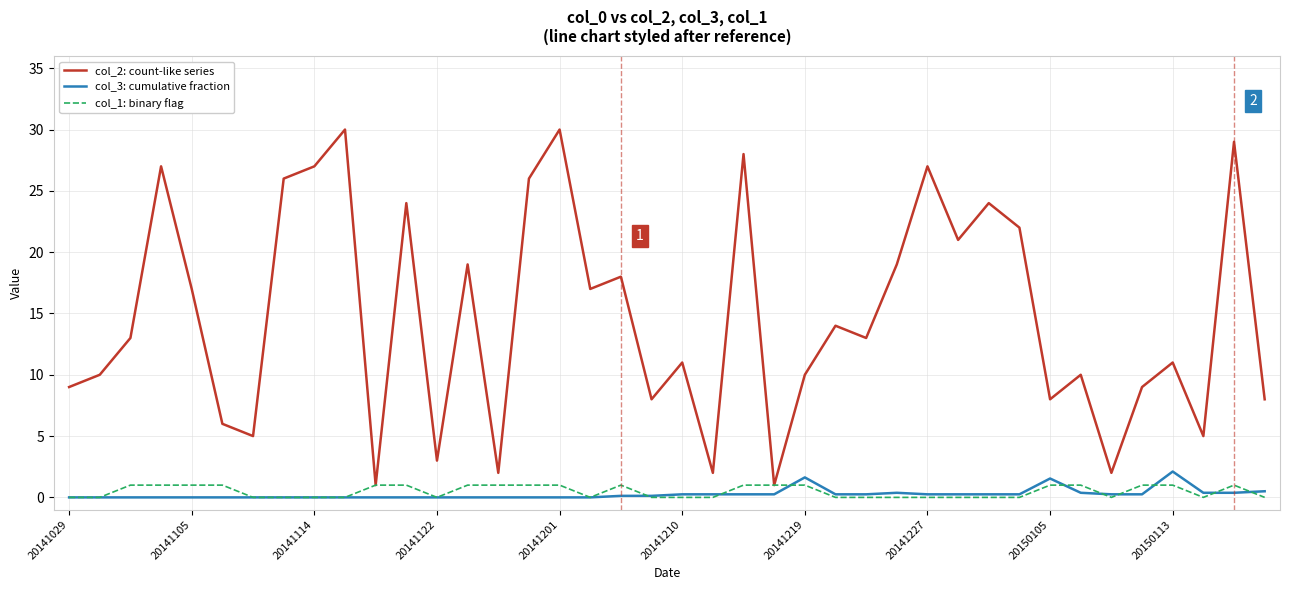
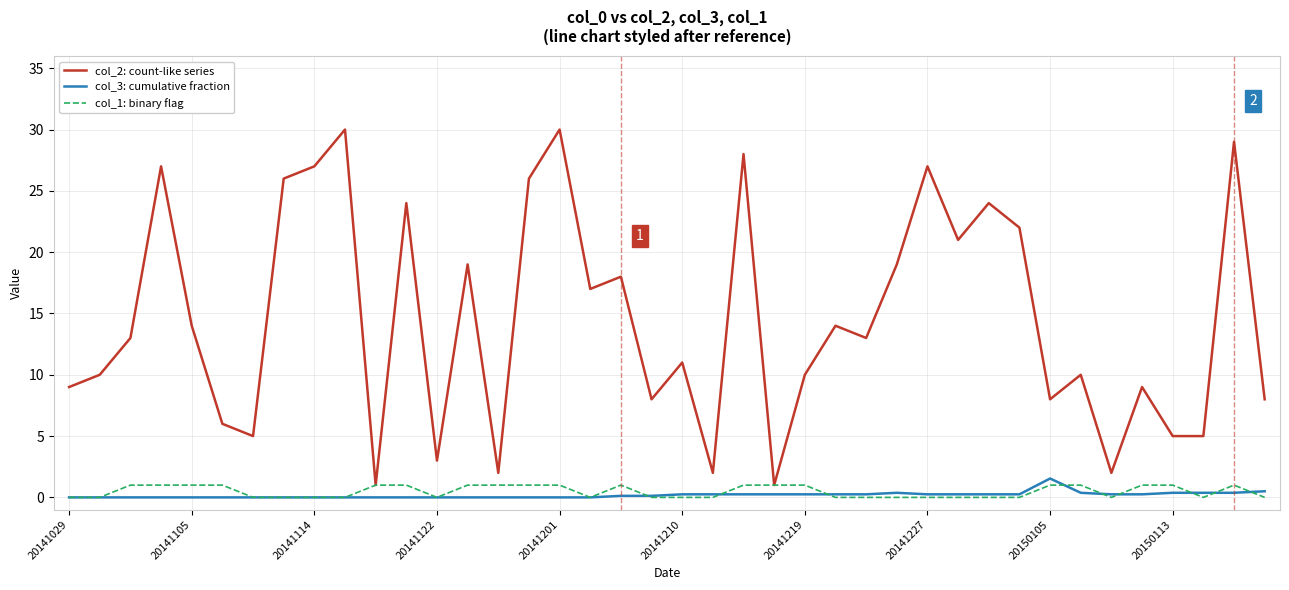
  {
    "col_2: count-like series": {
      "20141029": 9,
-     "20141105": 17,
+     "20141105": 14,
      "20141114": 27,
      "20141122": 3,
      "20141201": 30,
      "20141210": 11,
      "20141219": 10,
      "20141227": 27,
      "20150105": 8,
-     "20150113": 11
+     "20150113": 5
    },
    "col_3: cumulative fraction": {
      "20141105": 0.0,
      "20141201": 0.0,
      "20141210": 0.3,
-     "20141219": 1.6,
+     "20141219": 0.3,
      "20141227": 0.3,
      "20150105": 1.5,
-     "20150113": 2.1
+     "20150113": 0.4
    },
    "col_1: binary flag": {
      "20141105": 1.0,
      "20141201": 1.0,
      "20141210": 0.0,
      "20141219": 1.0,
      "20141227": 0.0,
      "20150105": 1.0,
      "20150113": 1.0
    }
  }
